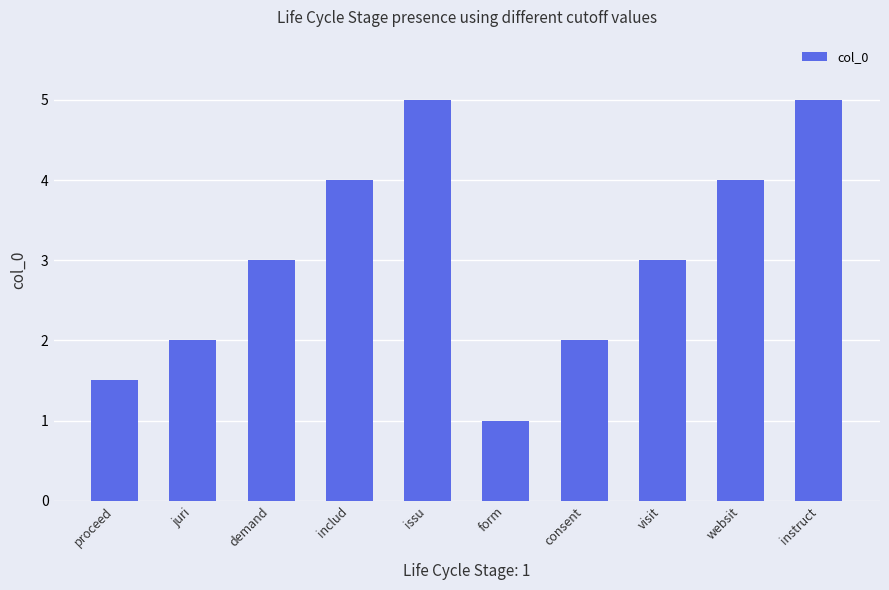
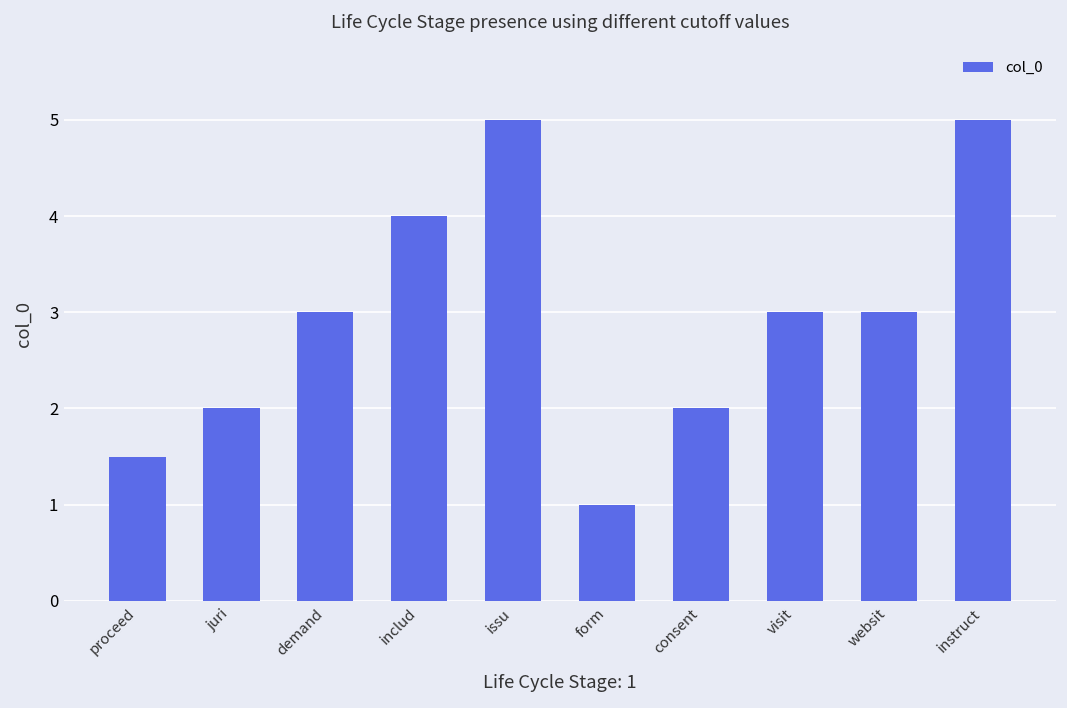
  {
    "proceed": 1.5,
    "juri": 2,
    "demand": 3,
    "includ": 4,
    "issu": 5,
    "form": 1,
    "consent": 2,
    "visit": 3,
-   "websit": 4,
+   "websit": 3,
    "instruct": 5
  }
